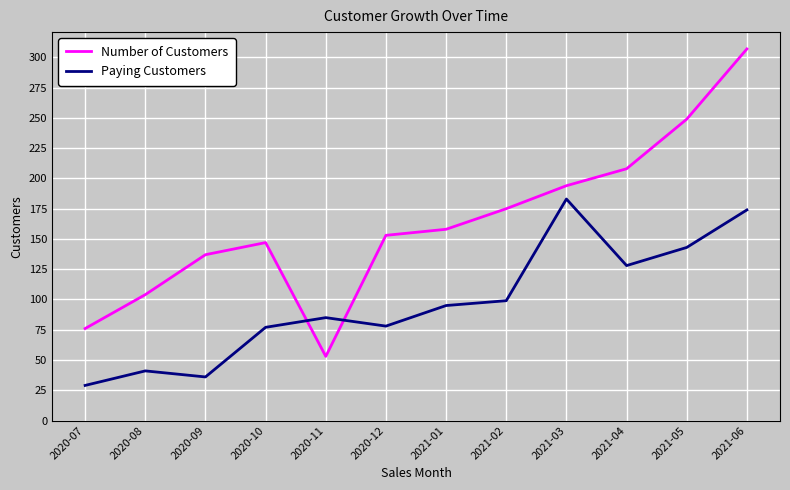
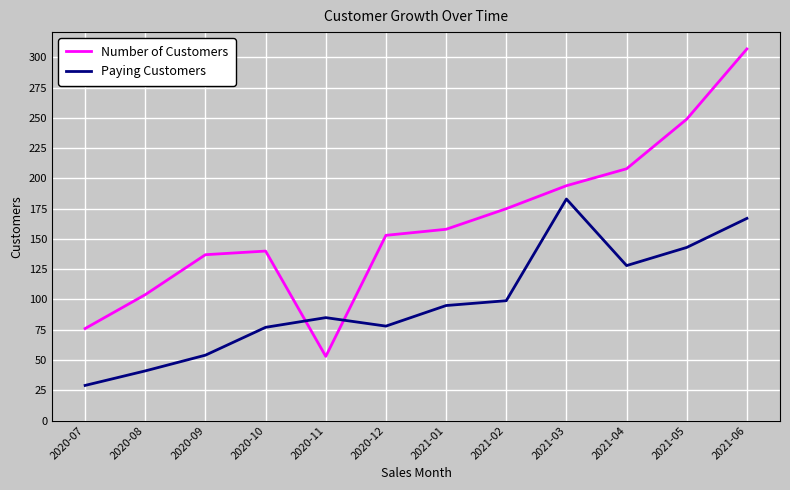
  {
    "Number of Customers": {
      "2020-07": 76,
      "2020-08": 104,
      "2020-09": 137,
-     "2020-10": 147,
+     "2020-10": 140,
      "2020-11": 53,
      "2020-12": 153,
      "2021-01": 158,
      "2021-02": 175,
      "2021-03": 194,
      "2021-04": 208,
      "2021-05": 249,
      "2021-06": 307
    },
    "Paying Customers": {
      "2020-07": 29,
      "2020-08": 41,
-     "2020-09": 36,
+     "2020-09": 54,
      "2020-10": 77,
      "2020-11": 85,
      "2020-12": 78,
      "2021-01": 95,
      "2021-02": 99,
      "2021-03": 183,
      "2021-04": 128,
      "2021-05": 143,
-     "2021-06": 174
+     "2021-06": 167
    }
  }
